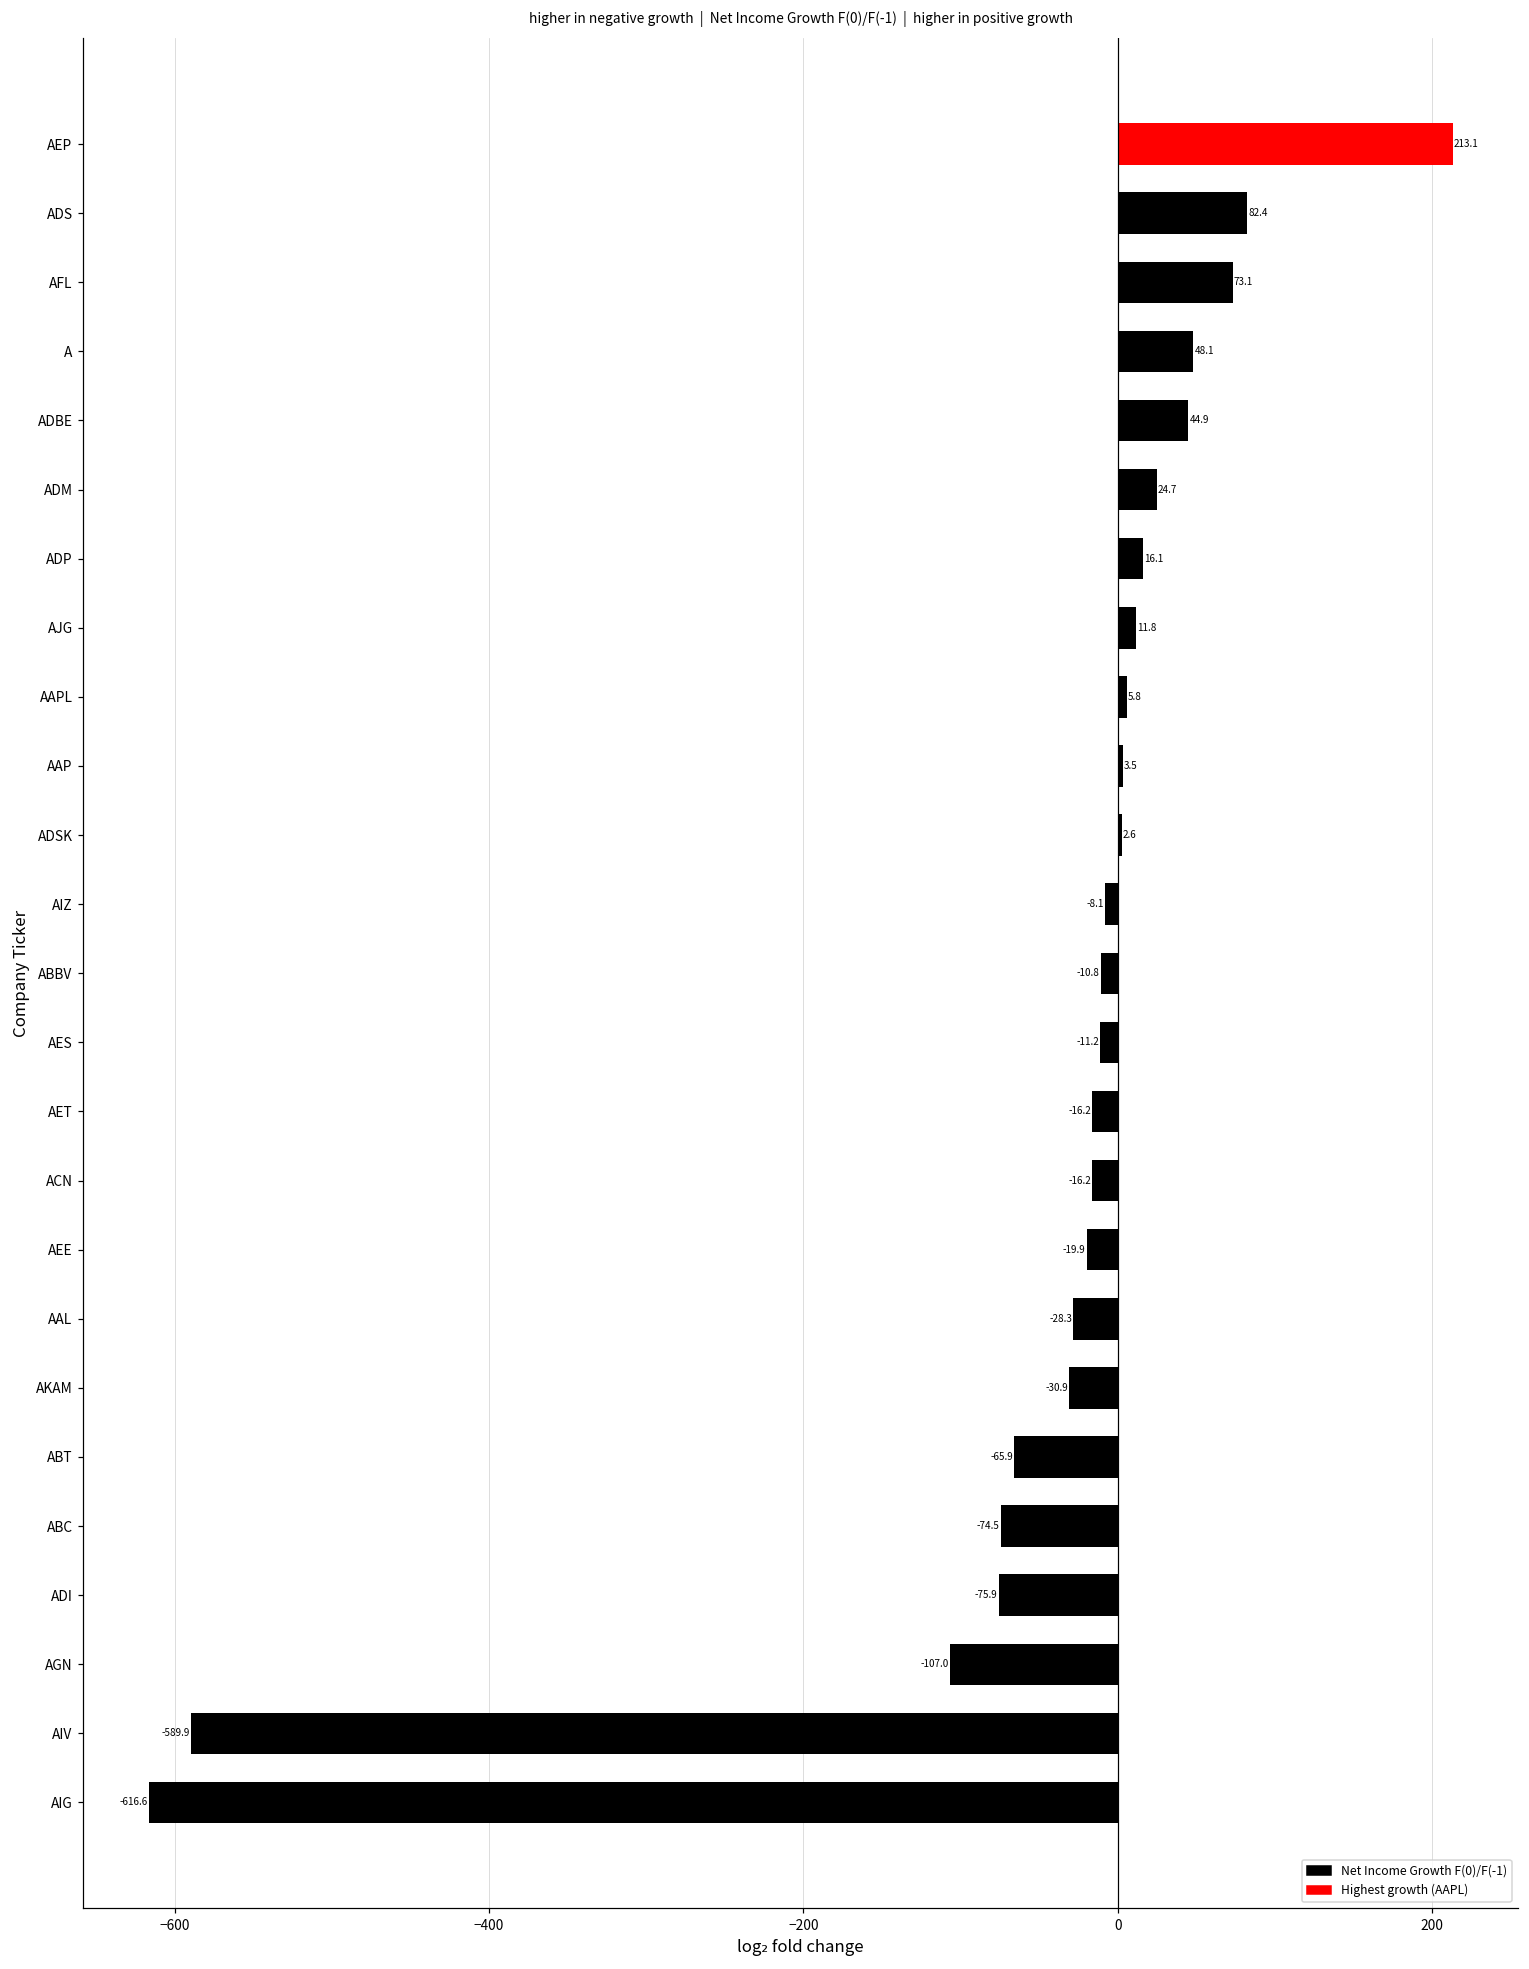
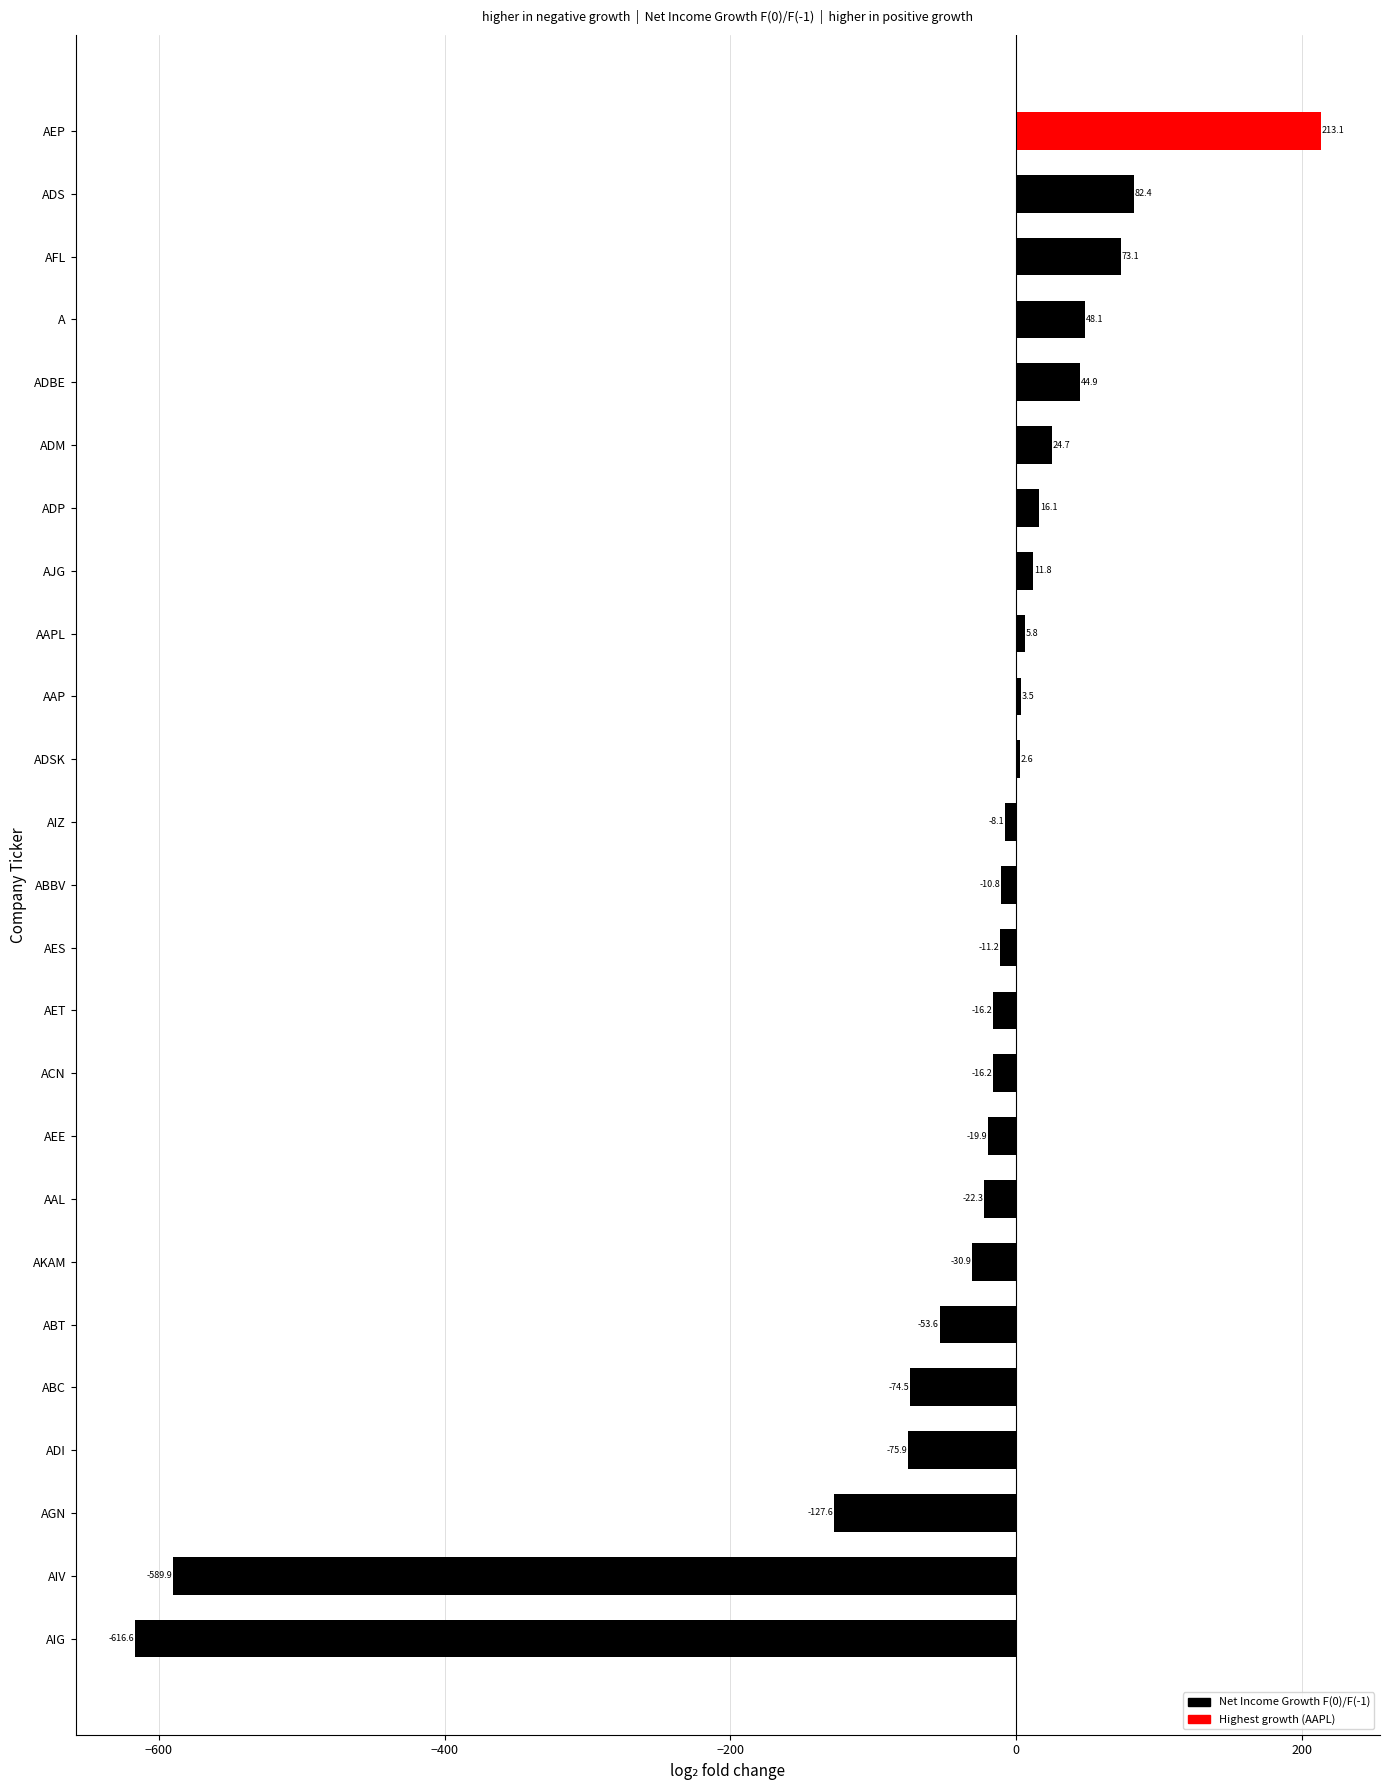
  {
    "AEP": 213.1,
    "ADS": 82.4,
    "AFL": 73.1,
    "A": 48.1,
    "ADBE": 44.9,
    "ADM": 24.7,
    "ADP": 16.1,
    "AJG": 11.8,
    "AAPL": 5.8,
    "AAP": 3.5,
    "ADSK": 2.6,
    "AIZ": -8.1,
    "ABBV": -10.8,
    "AES": -11.2,
    "AET": -16.2,
    "ACN": -16.2,
    "AEE": -19.9,
-   "AAL": -28.3,
+   "AAL": -22.3,
    "AKAM": -30.9,
-   "ABT": -65.9,
+   "ABT": -53.6,
    "ABC": -74.5,
    "ADI": -75.9,
-   "AGN": -107.0,
+   "AGN": -127.6,
    "AIV": -589.9,
    "AIG": -616.6
  }
